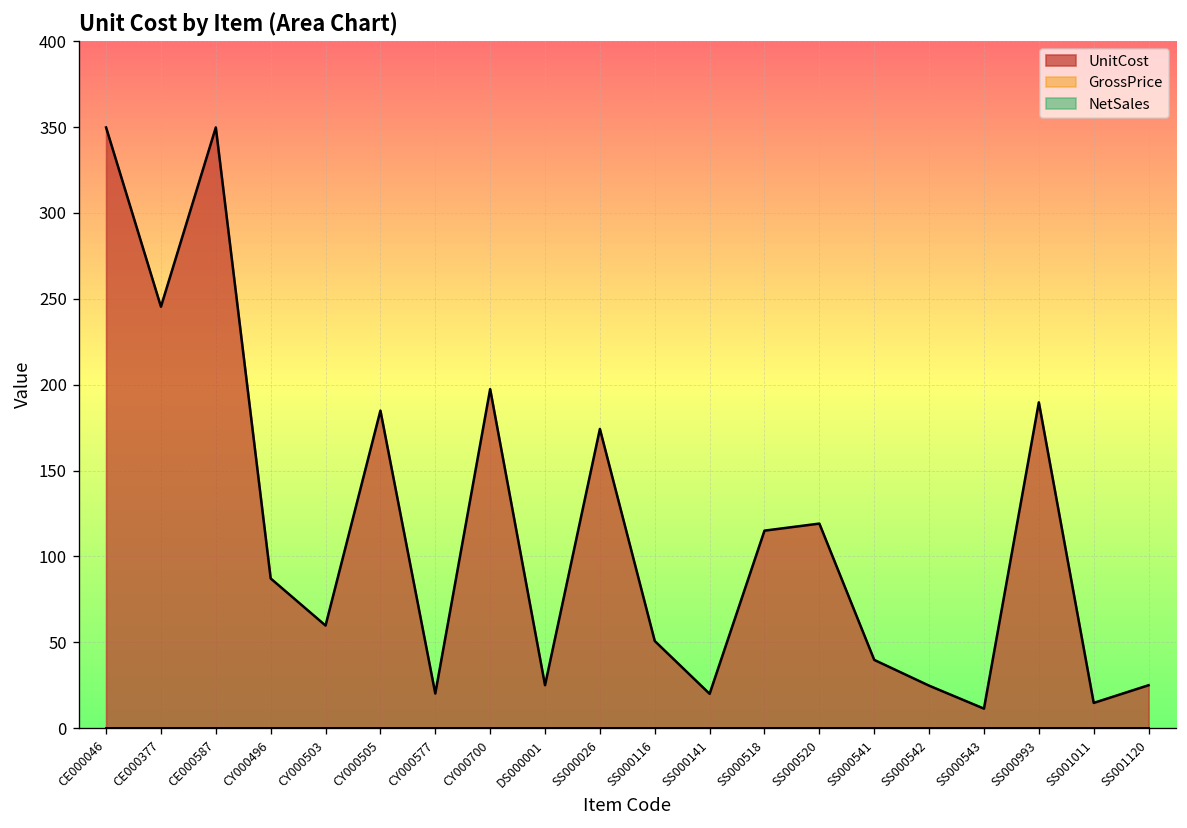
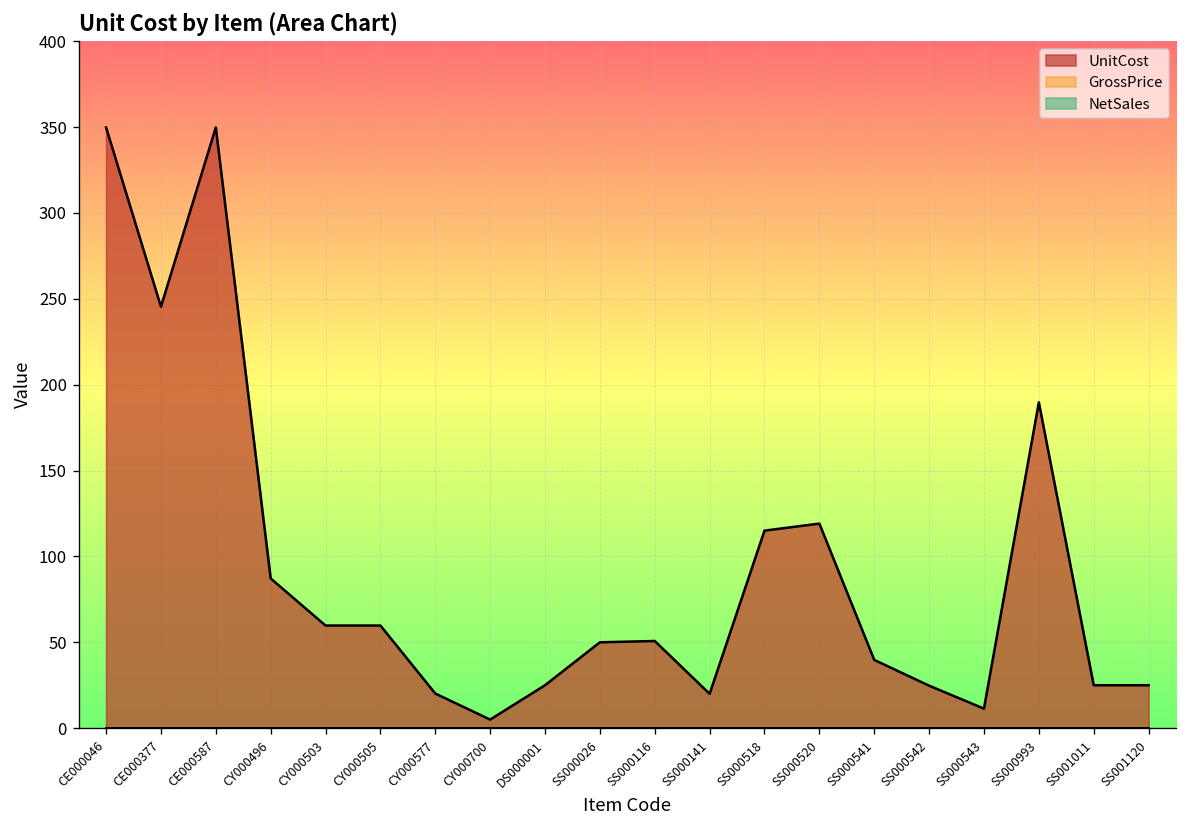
  {
    "UnitCost": {
      "CE000046": 350,
      "CE000377": 245,
      "CE000587": 350,
      "CY000496": 87,
      "CY000503": 60,
-     "CY000505": 185,
+     "CY000505": 60,
      "CY000577": 20,
-     "CY000700": 197,
+     "CY000700": 5,
      "DS000001": 25,
-     "SS000026": 174,
+     "SS000026": 50,
      "SS000116": 51,
      "SS000141": 20,
      "SS000518": 115,
      "SS000520": 119,
      "SS000541": 40,
      "SS000542": 25,
      "SS000543": 11,
      "SS000993": 190,
-     "SS001011": 15,
+     "SS001011": 25,
      "SS001120": 25
    },
    "NetSales": {
      "CE000046": 0,
      "CE000377": 0,
      "CE000587": 0,
      "CY000496": 0,
      "CY000503": 0,
      "CY000505": 0,
      "CY000577": 0,
      "CY000700": 0,
      "DS000001": 0,
      "SS000026": 0,
      "SS000116": 0,
      "SS000141": 0,
      "SS000518": 0,
      "SS000520": 0,
      "SS000541": 0,
      "SS000542": 0,
      "SS000543": 0,
      "SS000993": 0,
      "SS001011": 0,
      "SS001120": 0
    }
  }
